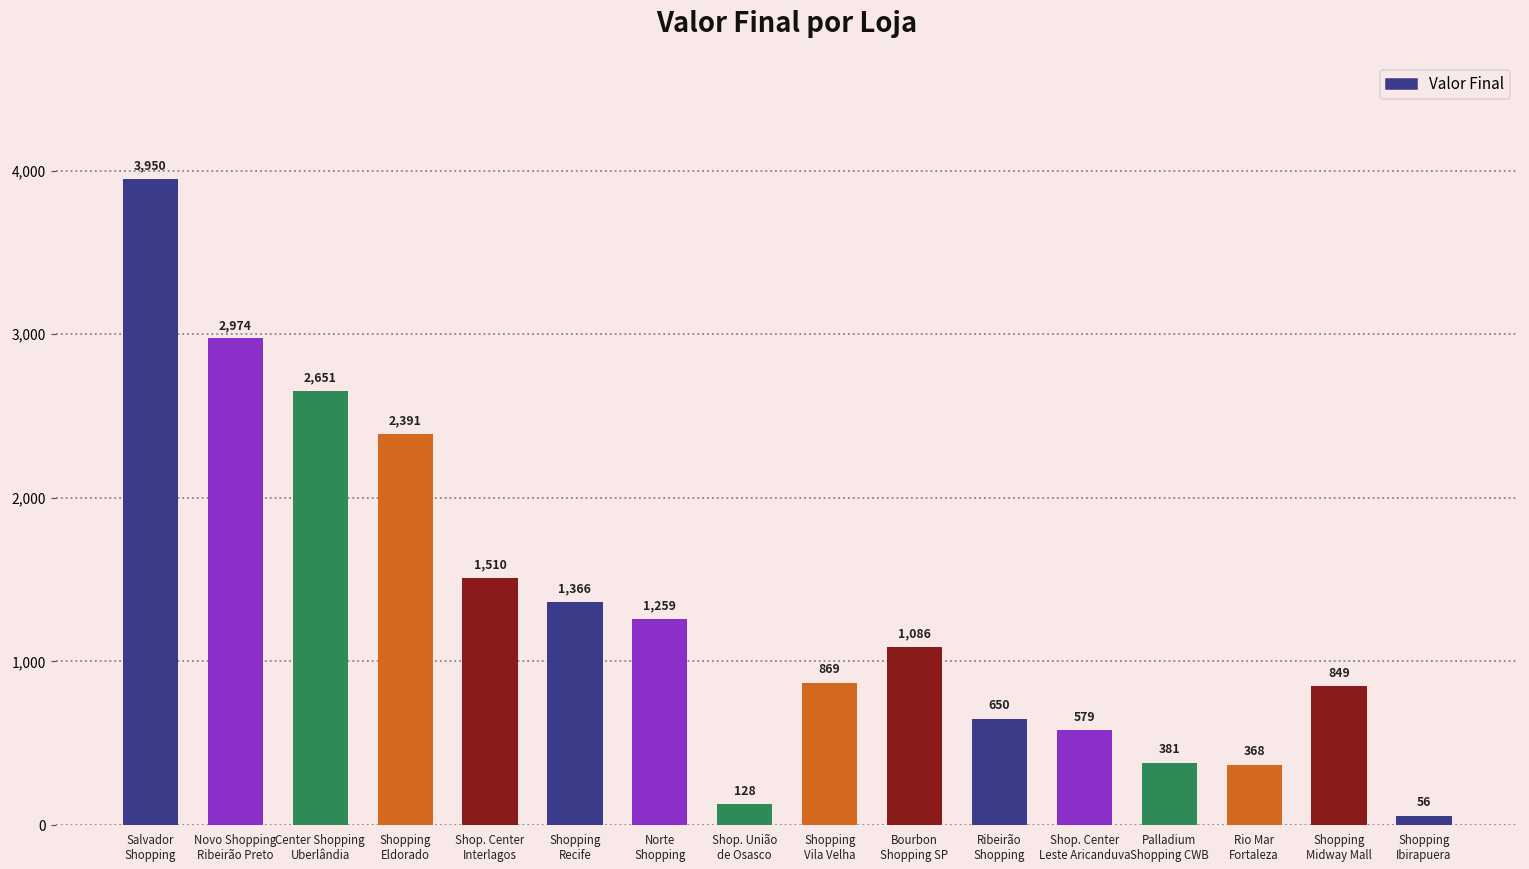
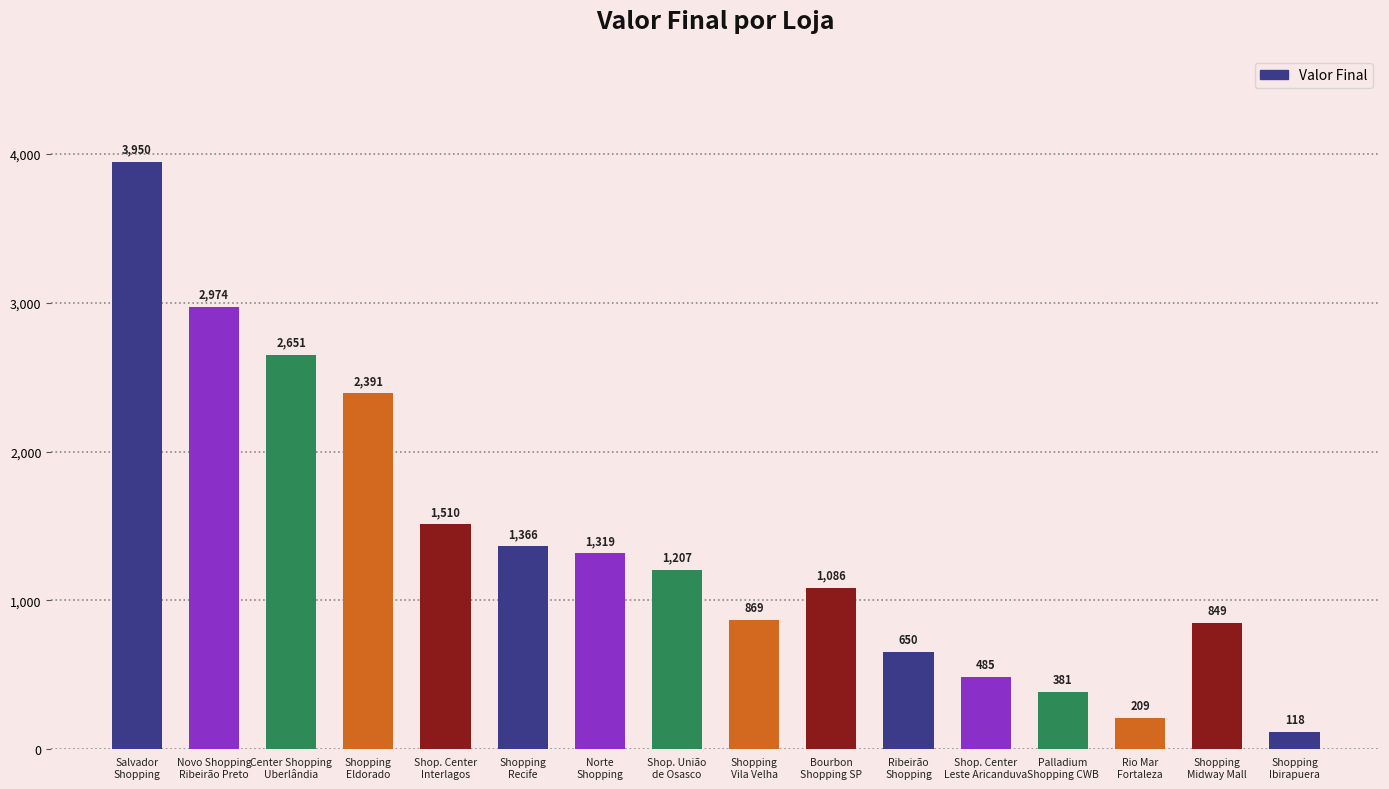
  {
    "Salvador Shopping": "3,950",
    "Novo Shopping Ribeirão Preto": "2,974",
    "Center Shopping Uberlândia": "2,651",
    "Shopping Eldorado": "2,391",
    "Shop. Center Interlagos": "1,510",
    "Shopping Recife": "1,366",
-   "Norte Shopping": "1,259",
-   "Shop. União de Osasco": "128",
+   "Norte Shopping": "1,319",
+   "Shop. União de Osasco": "1,207",
    "Shopping Vila Velha": "869",
    "Bourbon Shopping SP": "1,086",
    "Ribeirão Shopping": "650",
-   "Shop. Center Leste Aricanduva": "579",
+   "Shop. Center Leste Aricanduva": "485",
    "Palladium Shopping CWB": "381",
-   "Rio Mar Fortaleza": "368",
+   "Rio Mar Fortaleza": "209",
    "Shopping Midway Mall": "849",
-   "Shopping Ibirapuera": "56"
+   "Shopping Ibirapuera": "118"
  }
